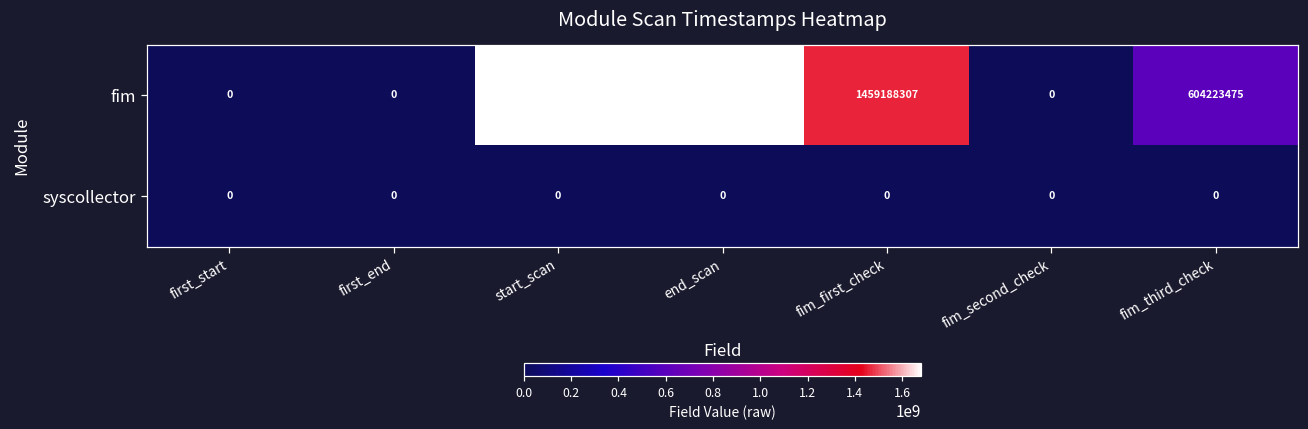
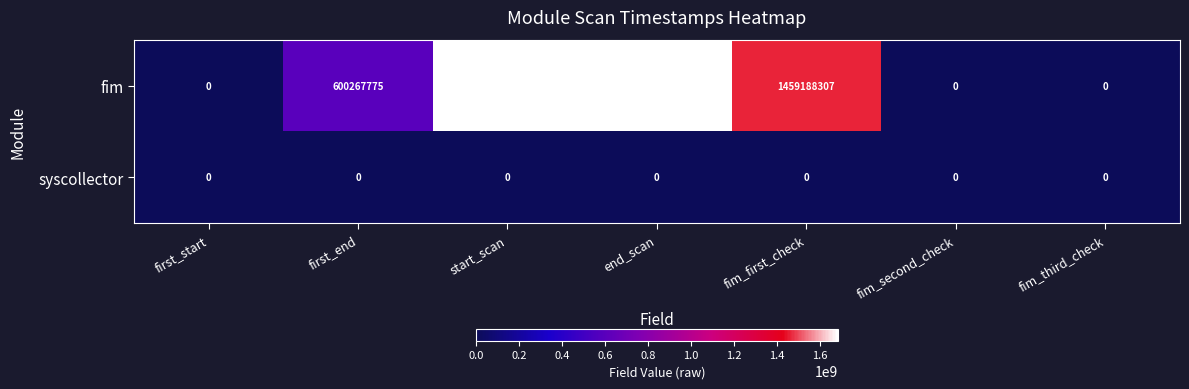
  {
    "fim": {
      "first_start": 0,
-     "first_end": 0,
+     "first_end": 600267775,
      "fim_first_check": 1459188307,
      "fim_second_check": 0,
-     "fim_third_check": 604223475
+     "fim_third_check": 0
    },
    "syscollector": {
      "first_start": 0,
      "first_end": 0,
      "start_scan": 0,
      "end_scan": 0,
      "fim_first_check": 0,
      "fim_second_check": 0,
      "fim_third_check": 0
    }
  }
